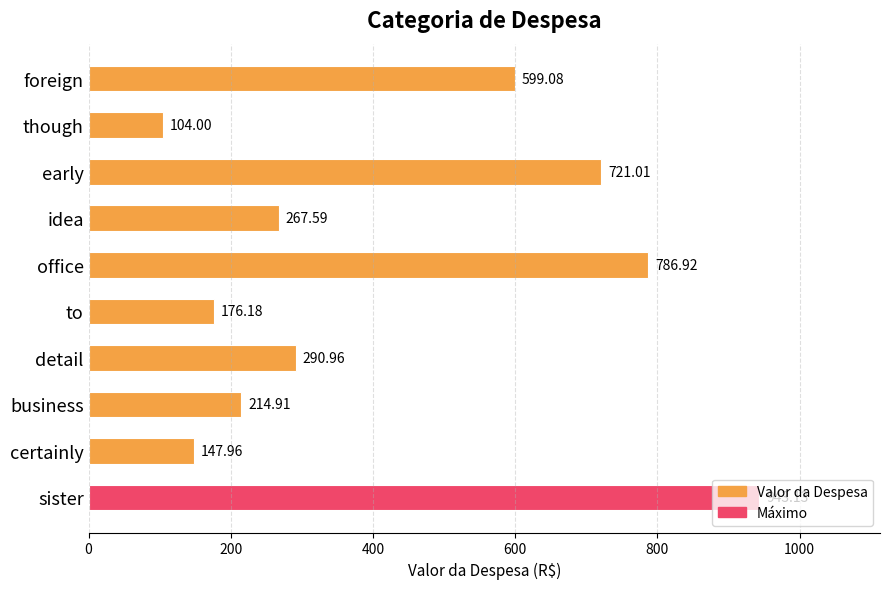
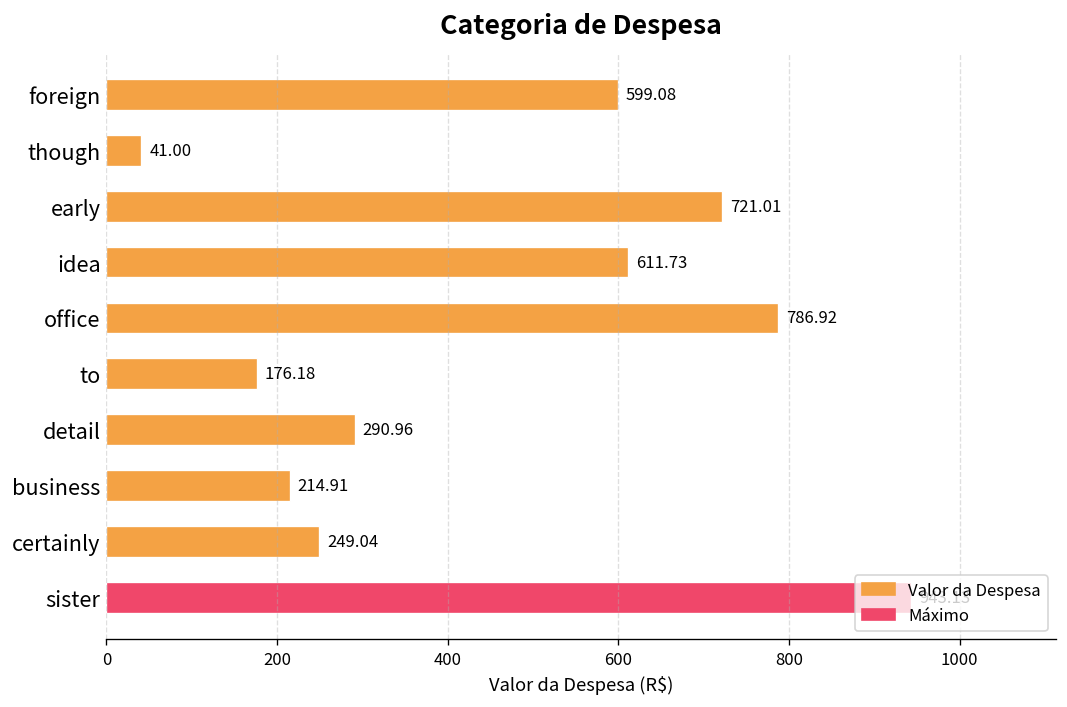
  {
    "Valor da Despesa": {
      "foreign": 599.08,
-     "though": 104.00,
+     "though": 41.00,
      "early": 721.01,
-     "idea": 267.59,
+     "idea": 611.73,
      "office": 786.92,
      "to": 176.18,
      "detail": 290.96,
      "business": 214.91,
-     "certainly": 147.96
+     "certainly": 249.04
    }
  }
